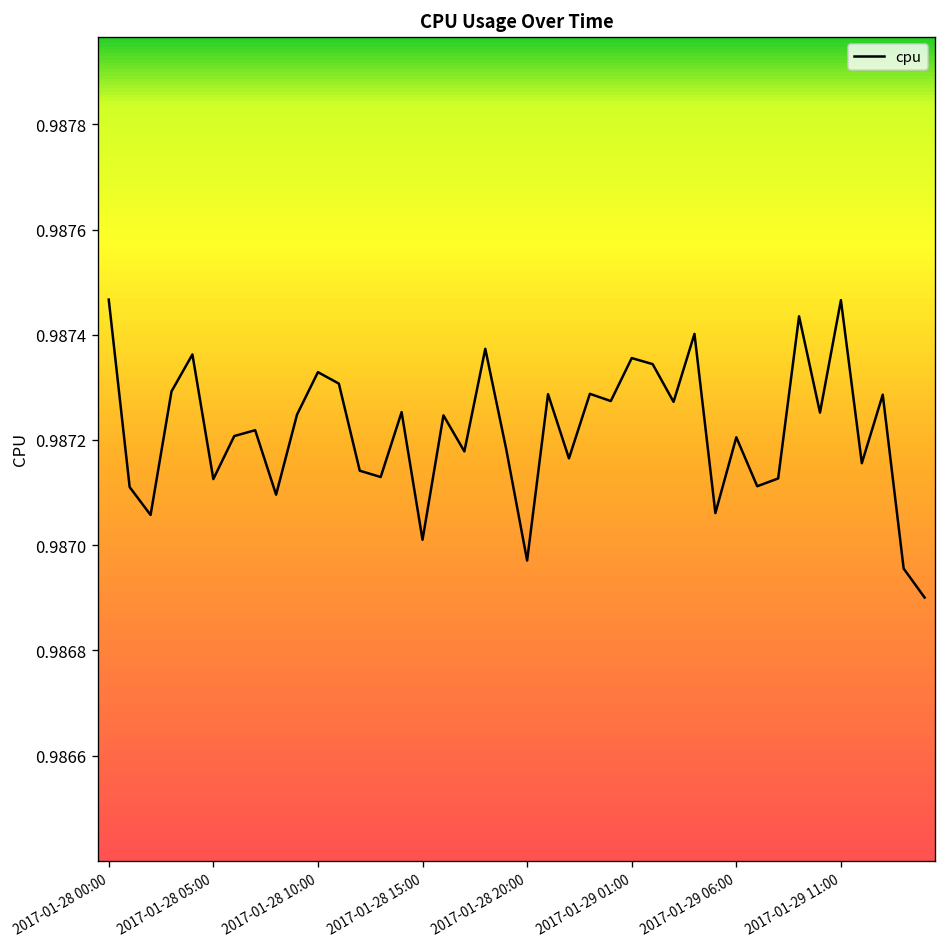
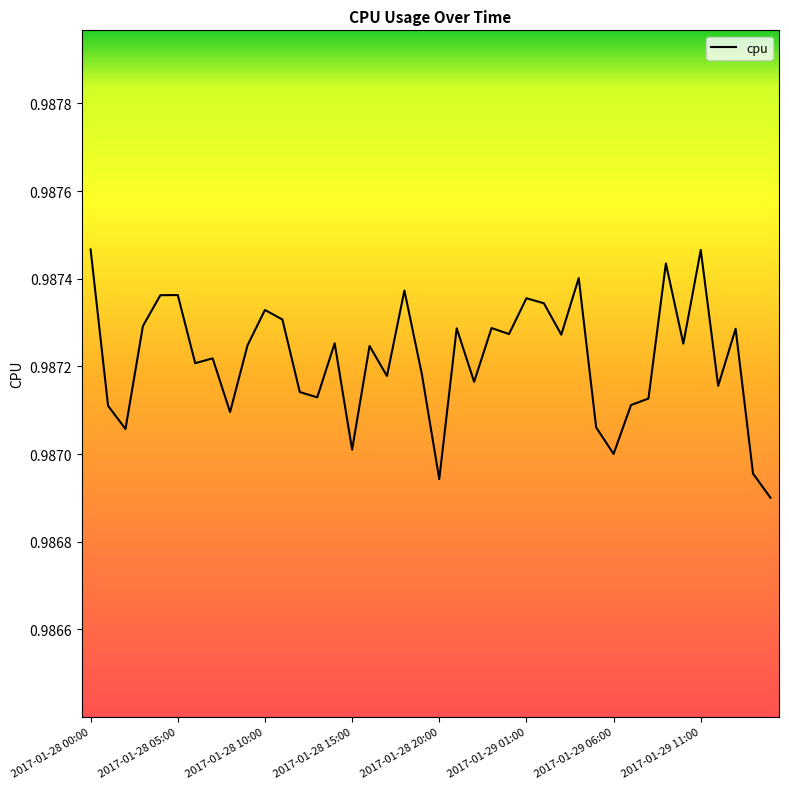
  {
    "2017-01-28 00:00": 0.98747,
-   "2017-01-28 05:00": 0.98713,
+   "2017-01-28 05:00": 0.98736,
    "2017-01-28 10:00": 0.98733,
    "2017-01-28 15:00": 0.98701,
-   "2017-01-28 20:00": 0.98697,
+   "2017-01-28 20:00": 0.98694,
    "2017-01-29 01:00": 0.98736,
-   "2017-01-29 06:00": 0.98721,
+   "2017-01-29 06:00": 0.98700,
    "2017-01-29 11:00": 0.98747
  }
